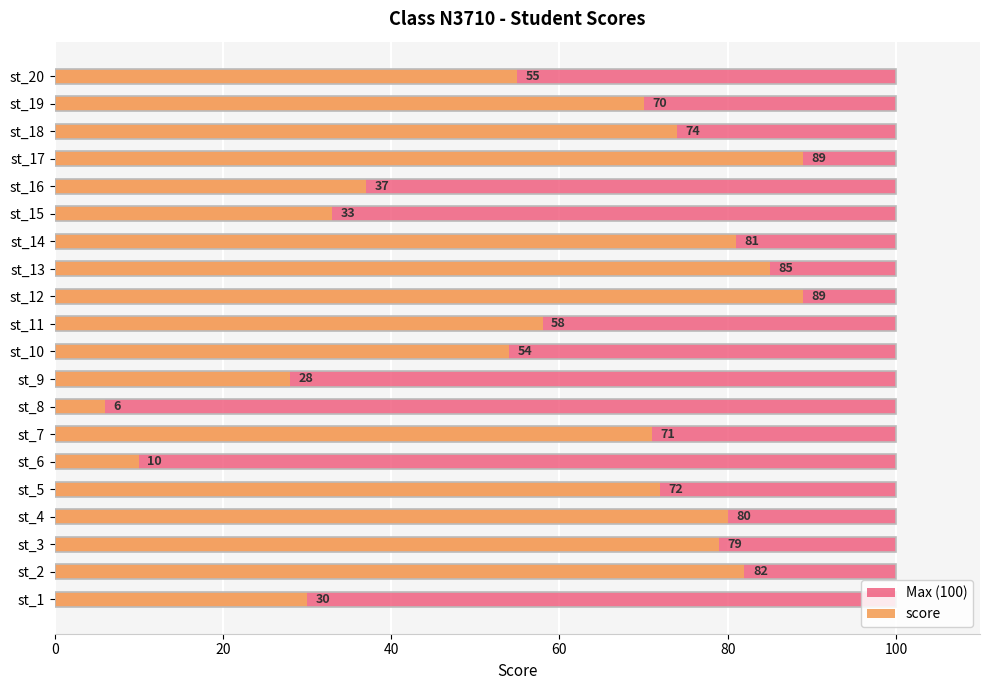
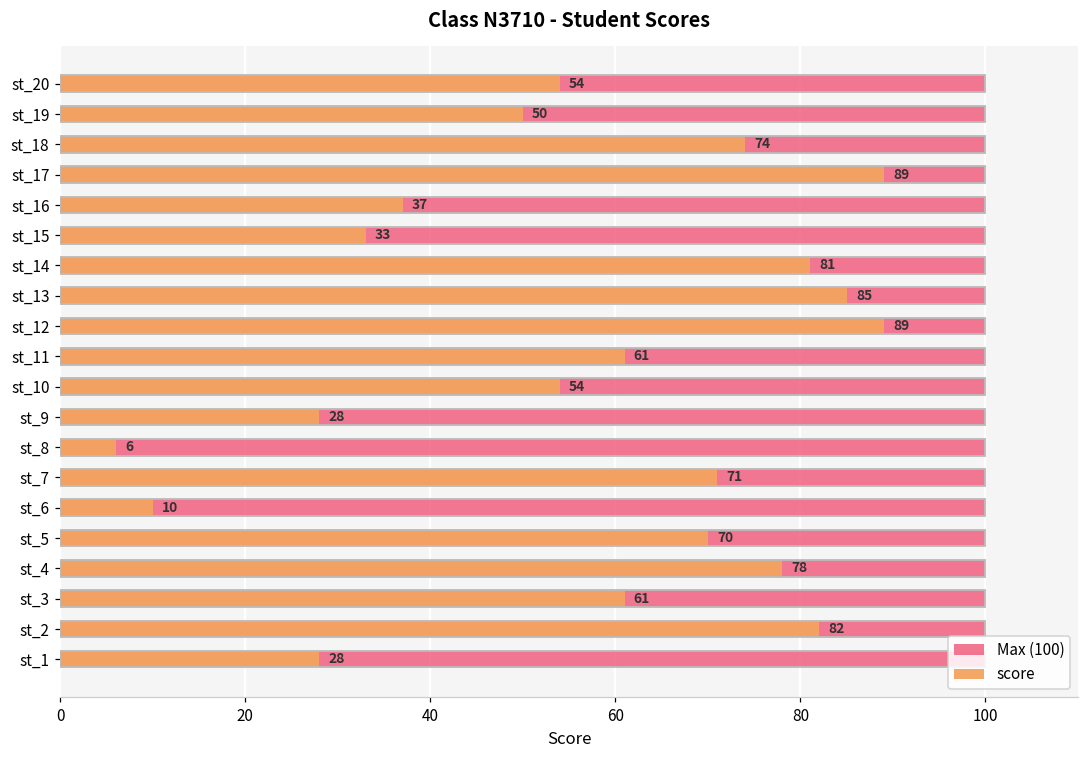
  {
    "score": {
-     "st_20": 55,
-     "st_19": 70,
-     "st_11": 58,
-     "st_5": 72,
-     "st_4": 80,
-     "st_3": 79,
-     "st_1": 30
+     "st_20": 54,
+     "st_19": 50,
+     "st_11": 61,
+     "st_5": 70,
+     "st_4": 78,
+     "st_3": 61,
+     "st_1": 28
    }
  }
